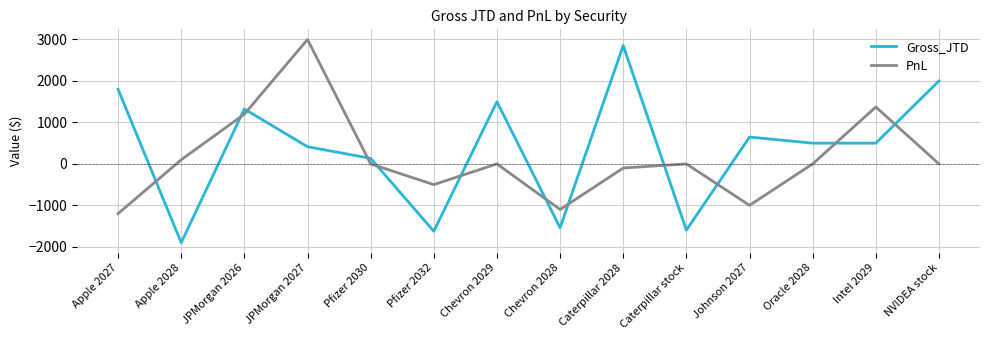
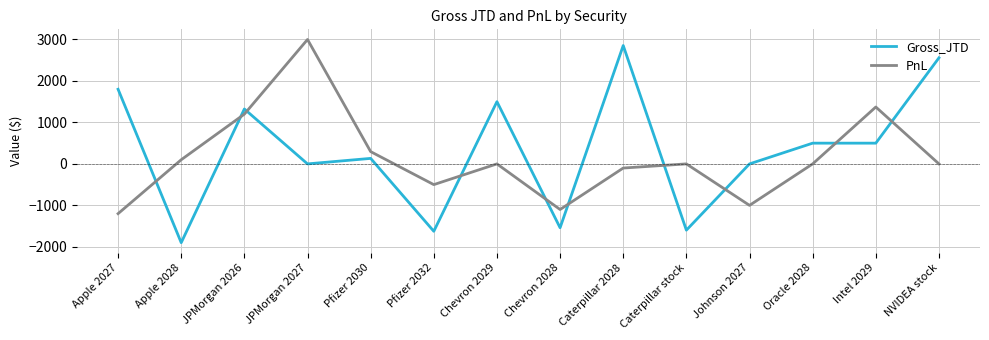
  {
    "Gross_JTD": {
      "Apple 2027": 1800,
      "Apple 2028": -1900,
      "JPMorgan 2026": 1300,
-     "JPMorgan 2027": 400,
+     "JPMorgan 2027": 0,
      "Pfizer 2030": 100,
      "Pfizer 2032": -1600,
      "Chevron 2029": 1500,
      "Chevron 2028": -1500,
      "Caterpillar 2028": 2900,
      "Caterpillar stock": -1600,
-     "Johnson 2027": 600,
+     "Johnson 2027": 0,
      "Oracle 2028": 500,
      "Intel 2029": 500,
-     "NVIDEA stock": 2000
+     "NVIDEA stock": 2600
    },
    "PnL": {
      "Apple 2027": -1200,
      "Apple 2028": 100,
      "JPMorgan 2026": 1200,
      "JPMorgan 2027": 3000,
-     "Pfizer 2030": 0,
+     "Pfizer 2030": 300,
      "Pfizer 2032": -500,
      "Chevron 2029": 0,
      "Chevron 2028": -1100,
      "Caterpillar 2028": -100,
      "Caterpillar stock": 0,
      "Johnson 2027": -1000,
      "Oracle 2028": 0,
      "Intel 2029": 1400,
      "NVIDEA stock": 0
    }
  }
